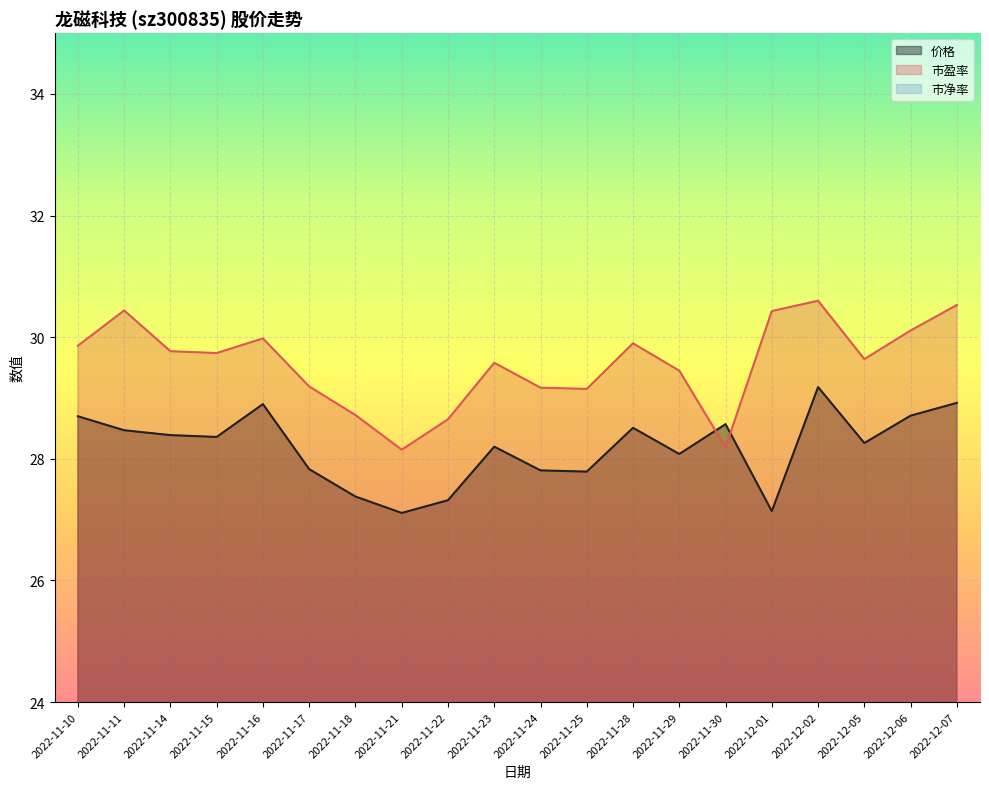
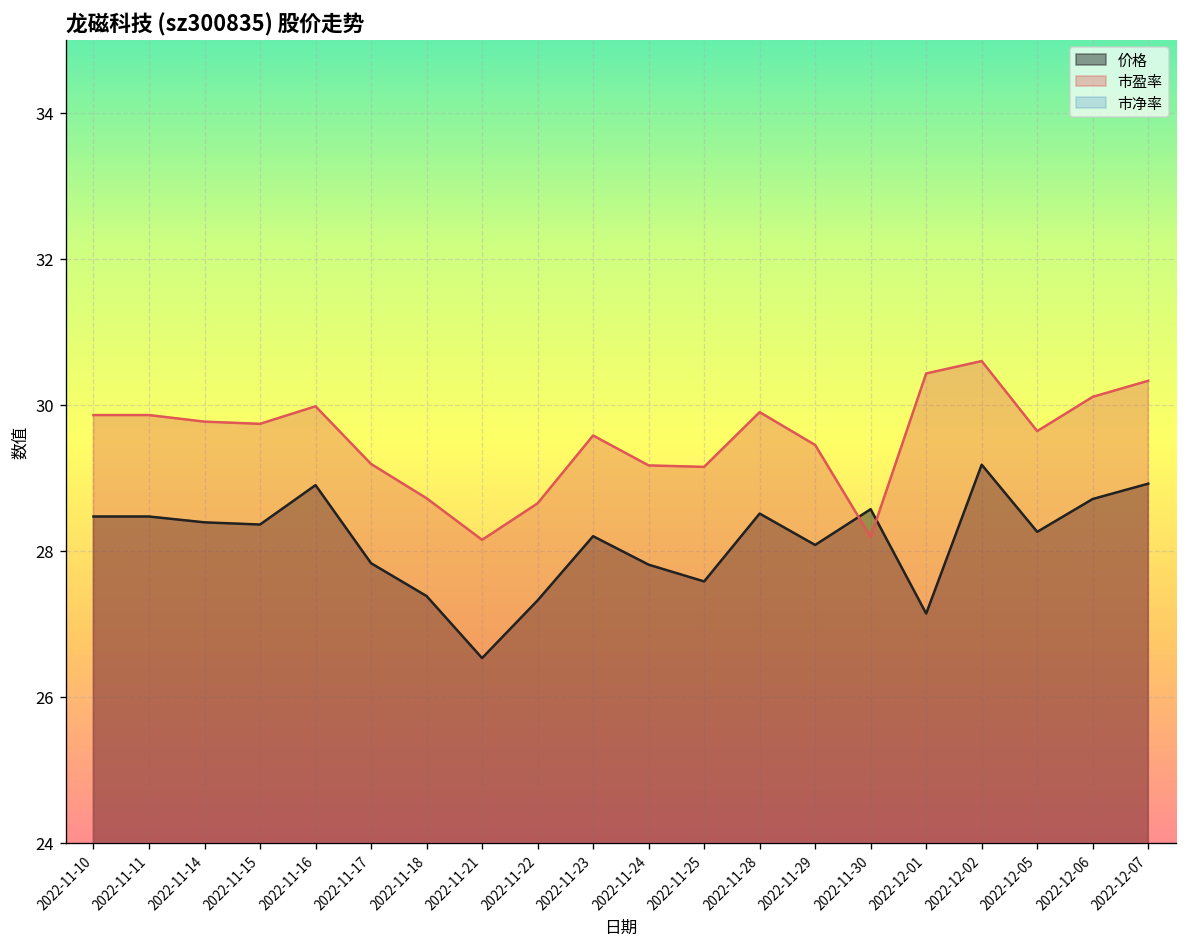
  {
    "价格": {
-     "2022-11-10": 28.7,
+     "2022-11-10": 28.5,
      "2022-11-11": 28.5,
      "2022-11-14": 28.4,
      "2022-11-15": 28.4,
      "2022-11-16": 28.9,
      "2022-11-17": 27.8,
      "2022-11-18": 27.4,
-     "2022-11-21": 27.1,
+     "2022-11-21": 26.5,
      "2022-11-22": 27.3,
      "2022-11-23": 28.2,
      "2022-11-24": 27.8,
-     "2022-11-25": 27.8,
+     "2022-11-25": 27.6,
      "2022-11-28": 28.5,
      "2022-11-29": 28.1,
      "2022-11-30": 28.6,
      "2022-12-01": 27.1,
      "2022-12-02": 29.2,
      "2022-12-05": 28.3,
      "2022-12-06": 28.7,
      "2022-12-07": 28.9
    },
    "市盈率": {
      "2022-11-10": 29.9,
-     "2022-11-11": 30.4,
+     "2022-11-11": 29.9,
      "2022-11-14": 29.8,
      "2022-11-15": 29.7,
      "2022-11-16": 30.0,
      "2022-11-17": 29.2,
      "2022-11-18": 28.7,
      "2022-11-21": 28.2,
      "2022-11-22": 28.7,
      "2022-11-23": 29.6,
      "2022-11-24": 29.2,
      "2022-11-25": 29.2,
      "2022-11-28": 29.9,
      "2022-11-29": 29.5,
      "2022-11-30": 28.2,
      "2022-12-01": 30.4,
      "2022-12-02": 30.6,
      "2022-12-05": 29.6,
      "2022-12-06": 30.1,
-     "2022-12-07": 30.5
+     "2022-12-07": 30.3
    }
  }
